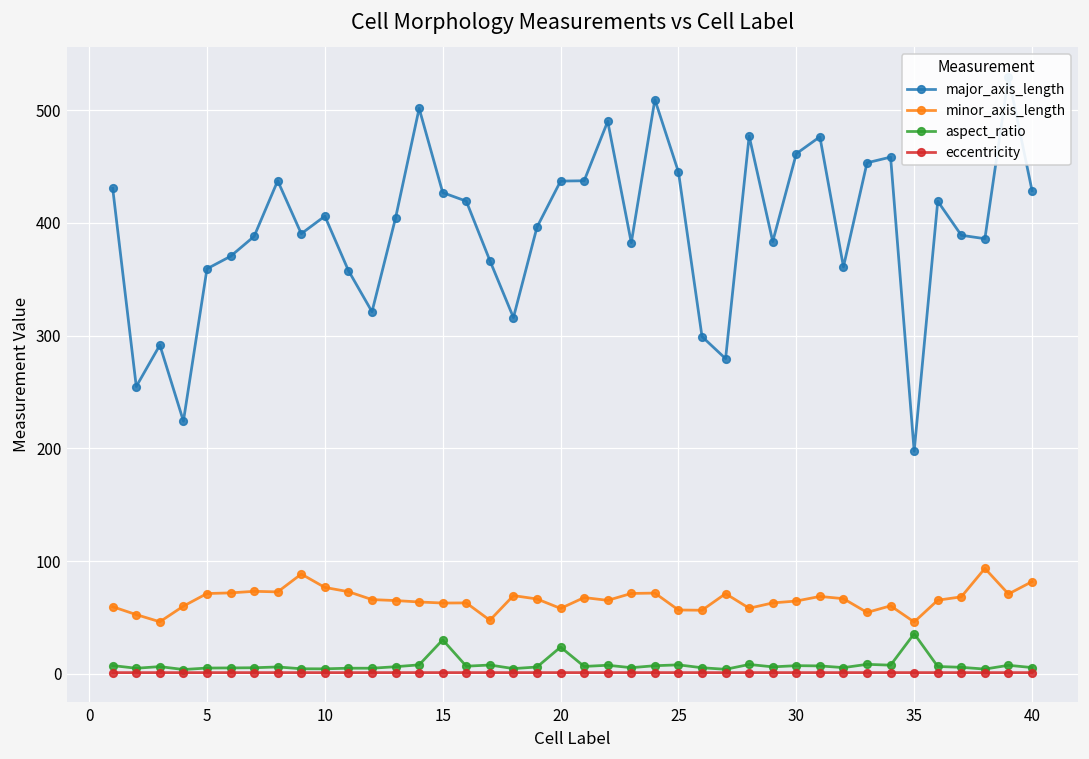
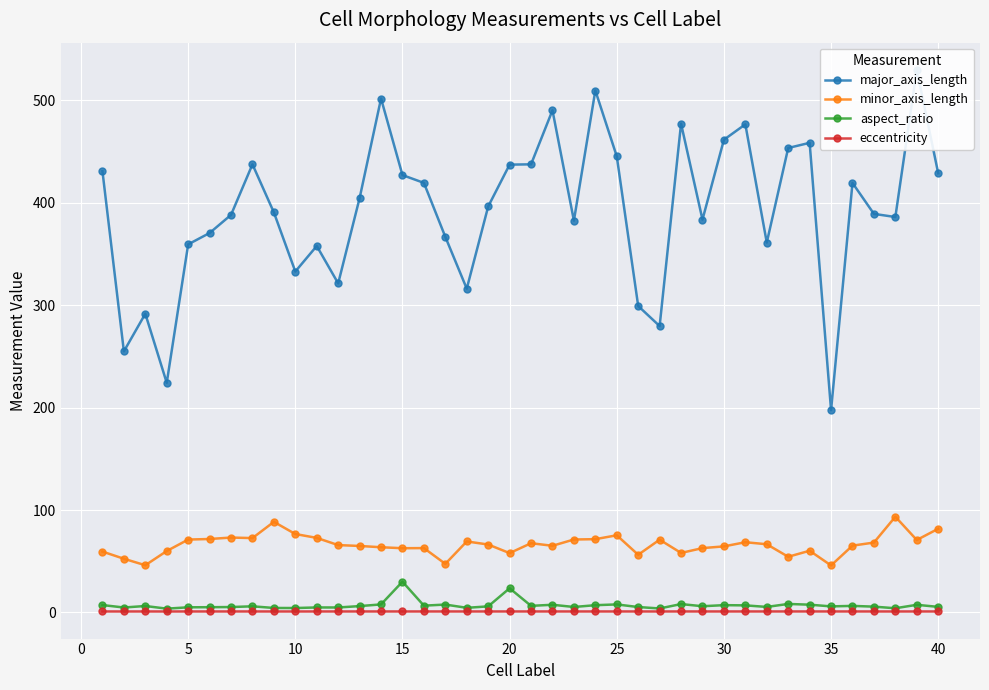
  {
    "major_axis_length": {
      "5": 359,
-     "10": 406,
+     "10": 333,
      "15": 427,
      "20": 437,
      "25": 445,
      "30": 461,
      "35": 197,
      "40": 429
    },
    "minor_axis_length": {
      "5": 71,
      "10": 77,
      "15": 63,
      "20": 58,
-     "25": 57,
+     "25": 75,
      "30": 65,
      "35": 46,
      "40": 82
    },
    "aspect_ratio": {
      "5": 5,
      "10": 4,
      "15": 30,
      "20": 24,
      "25": 8,
      "30": 7,
-     "35": 36,
+     "35": 6,
      "40": 5
    },
    "eccentricity": {
      "5": 1,
      "10": 1,
      "15": 1,
      "20": 1,
      "25": 1,
      "30": 1,
      "35": 1,
      "40": 1
    }
  }
